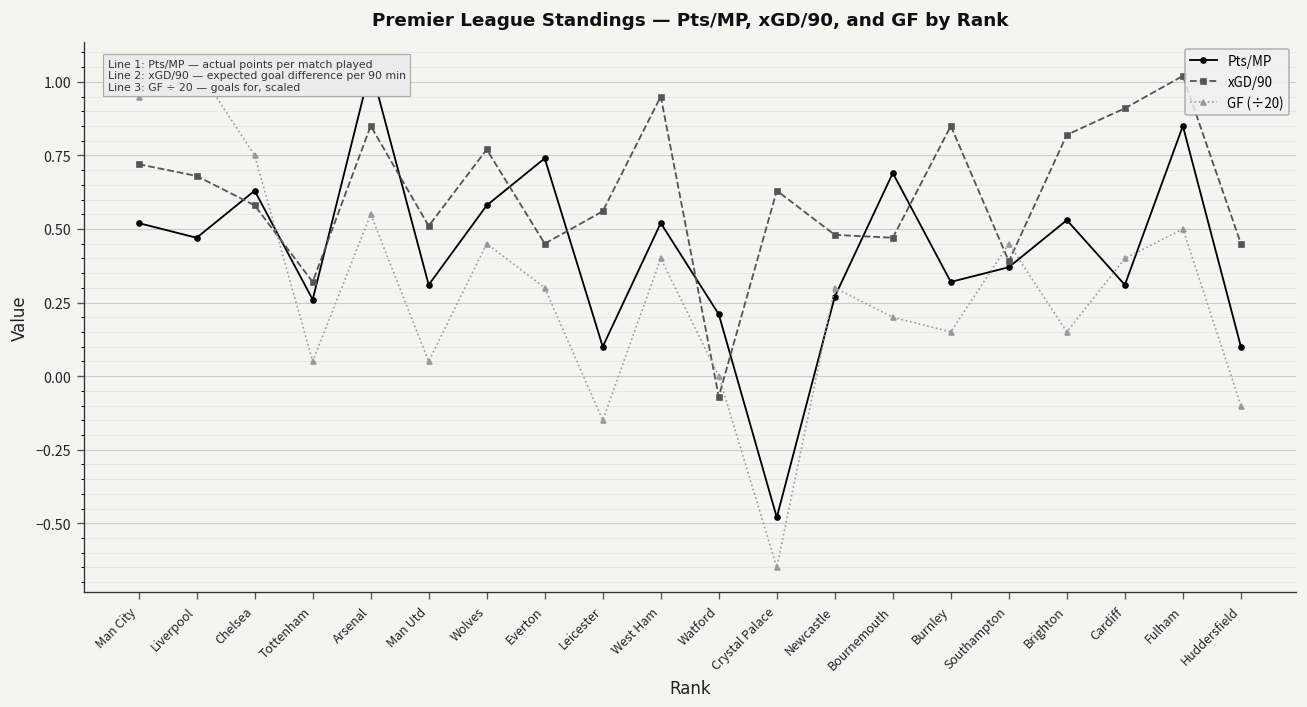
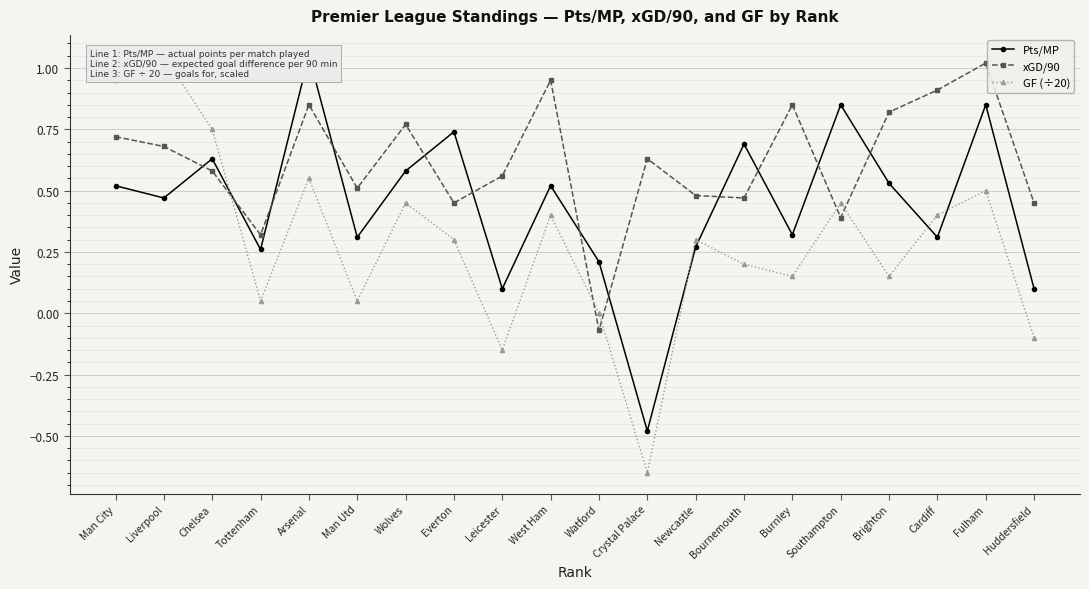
  {
    "Pts/MP": {
      "Man City": 0.52,
      "Liverpool": 0.47,
      "Chelsea": 0.63,
      "Tottenham": 0.26,
      "Man Utd": 0.31,
      "Wolves": 0.58,
      "Everton": 0.74,
      "Leicester": 0.10,
      "West Ham": 0.52,
      "Watford": 0.21,
      "Crystal Palace": -0.48,
      "Newcastle": 0.27,
      "Bournemouth": 0.69,
      "Burnley": 0.32,
-     "Southampton": 0.37,
+     "Southampton": 0.85,
      "Brighton": 0.53,
      "Cardiff": 0.31,
      "Fulham": 0.85,
      "Huddersfield": 0.10
    },
    "xGD/90": {
      "Man City": 0.72,
      "Liverpool": 0.68,
      "Chelsea": 0.58,
      "Tottenham": 0.32,
      "Arsenal": 0.85,
      "Man Utd": 0.51,
      "Wolves": 0.77,
      "Everton": 0.45,
      "Leicester": 0.56,
      "West Ham": 0.95,
      "Watford": -0.07,
      "Crystal Palace": 0.63,
      "Newcastle": 0.48,
      "Bournemouth": 0.47,
      "Burnley": 0.85,
      "Southampton": 0.39,
      "Brighton": 0.82,
      "Cardiff": 0.91,
      "Fulham": 1.02,
      "Huddersfield": 0.45
    },
    "GF (÷20)": {
      "Chelsea": 0.75,
      "Tottenham": 0.05,
      "Arsenal": 0.55,
      "Man Utd": 0.05,
      "Wolves": 0.45,
      "Everton": 0.30,
      "Leicester": -0.15,
      "West Ham": 0.40,
      "Watford": 0.00,
      "Crystal Palace": -0.65,
      "Newcastle": 0.30,
      "Bournemouth": 0.20,
      "Burnley": 0.15,
      "Southampton": 0.45,
      "Brighton": 0.15,
      "Cardiff": 0.40,
      "Fulham": 0.50,
      "Huddersfield": -0.10
    }
  }
